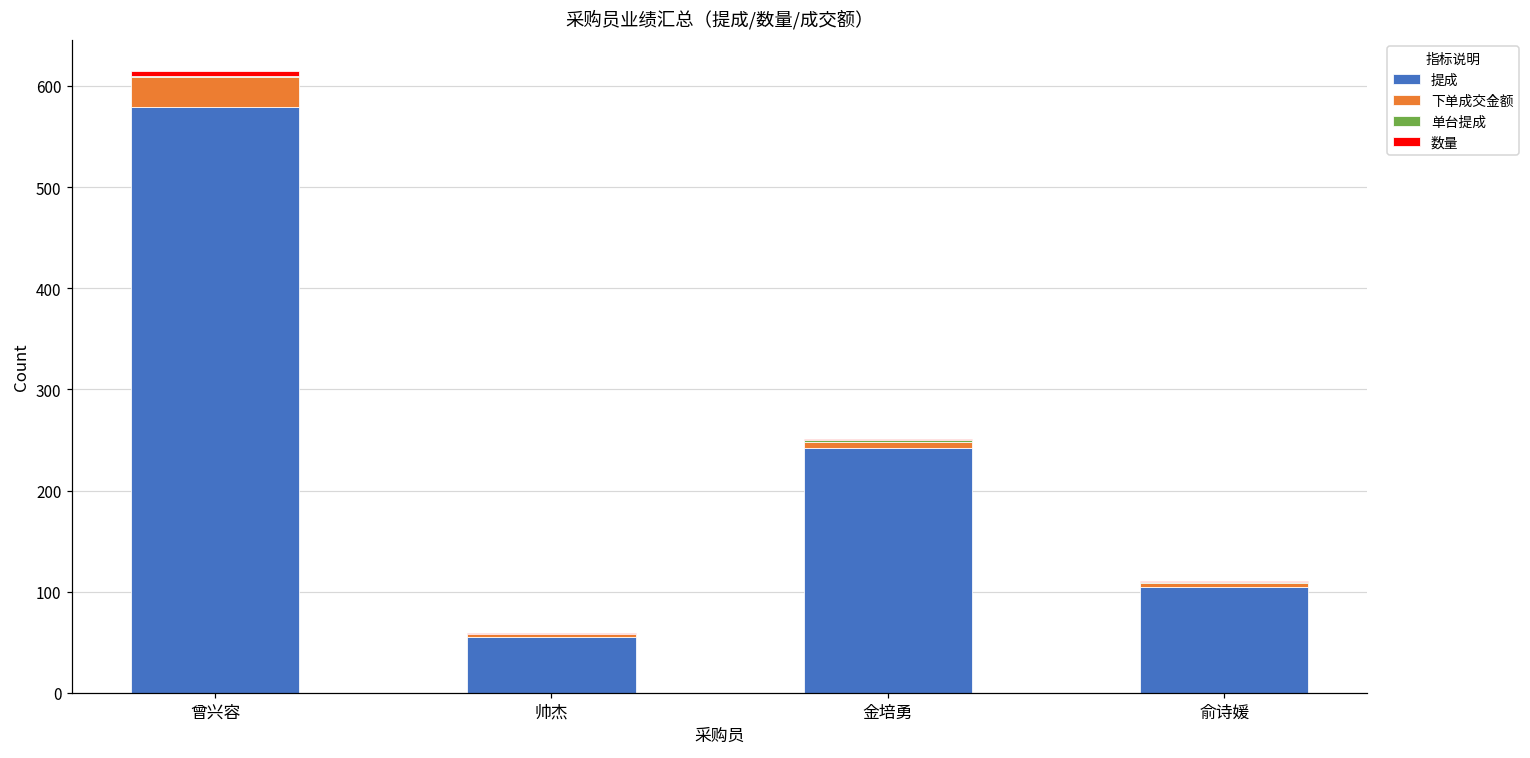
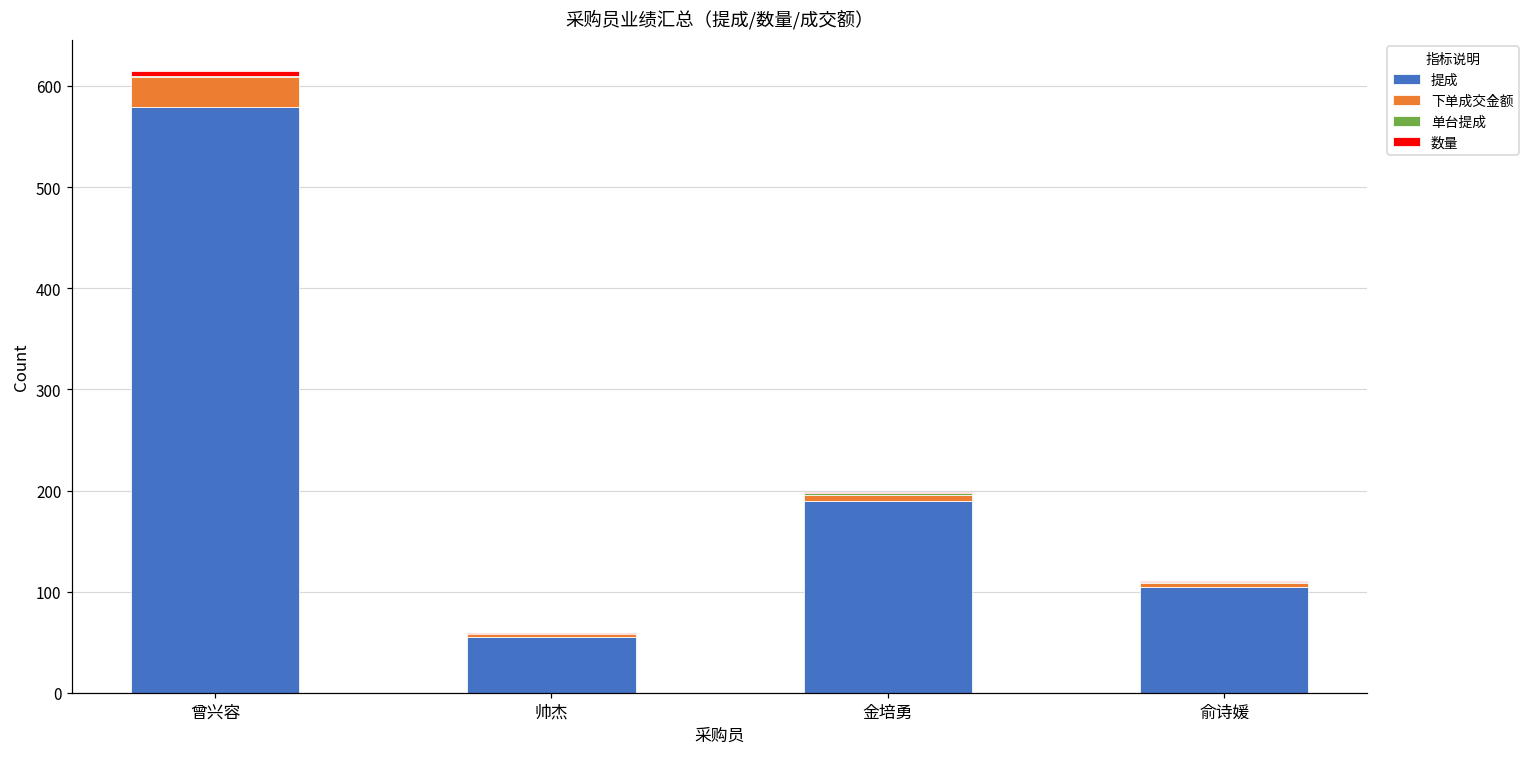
  {
    "提成": {
      "曾兴容": 580,
      "帅杰": 60,
-     "金培勇": 240,
+     "金培勇": 190,
      "俞诗媛": 110
    },
    "下单成交金额": {
      "曾兴容": 30,
      "帅杰": 0,
      "金培勇": 10,
      "俞诗媛": 0
    },
    "数量": {
      "曾兴容": 10
    }
  }
